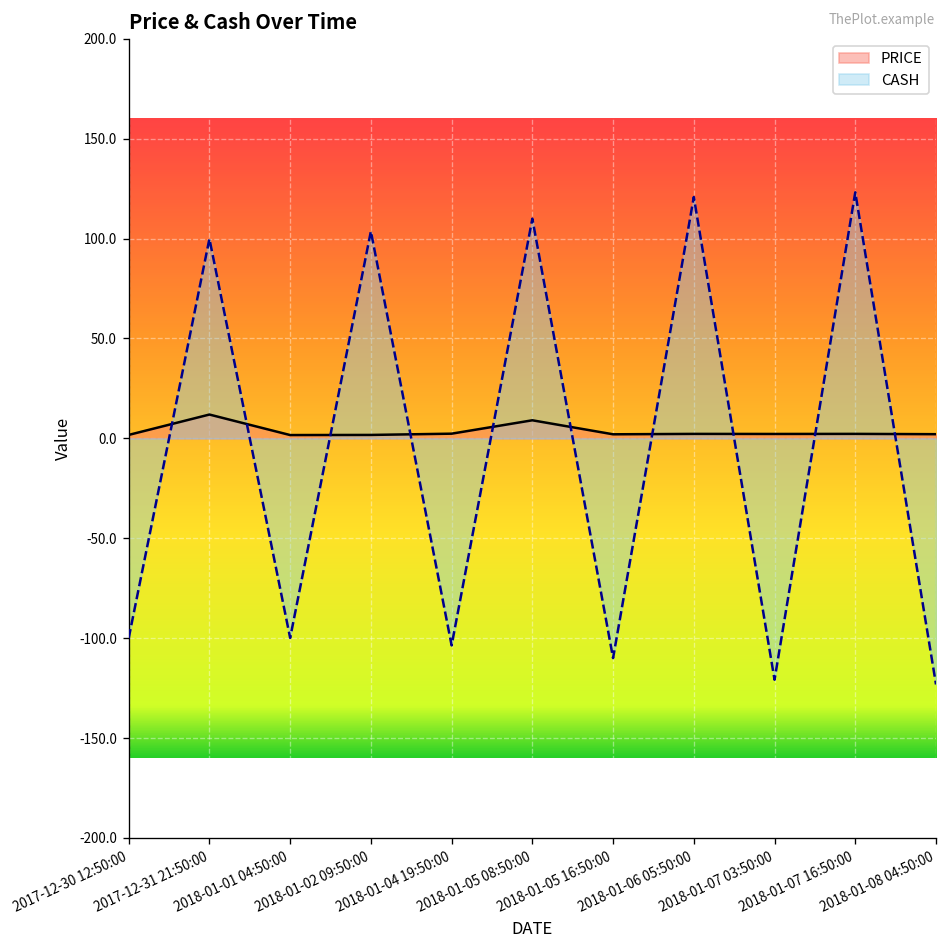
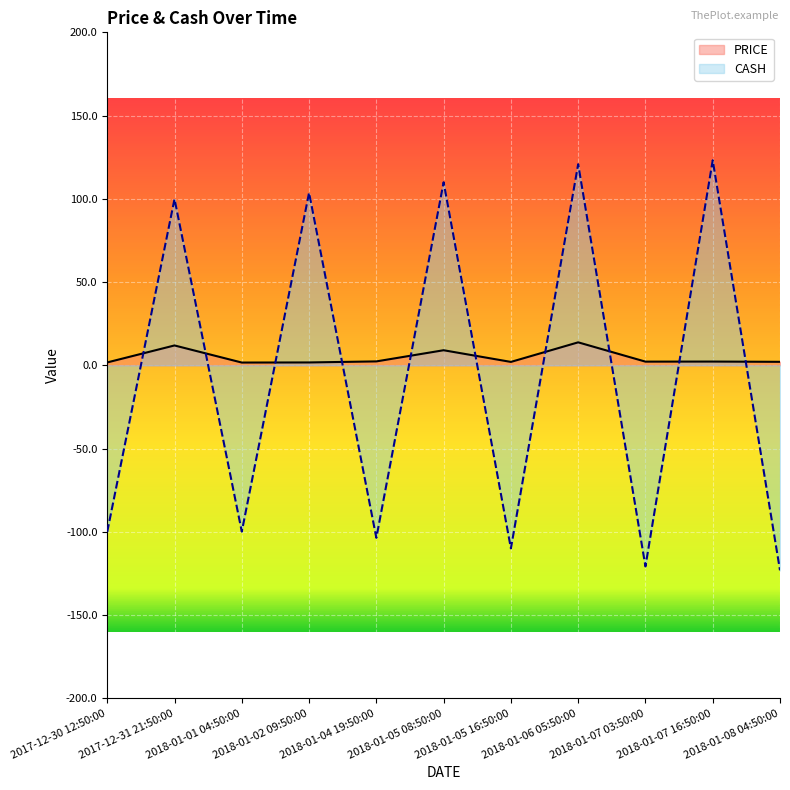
  {
    "PRICE": {
      "2017-12-30 12:50:00": 2,
      "2017-12-31 21:50:00": 12,
      "2018-01-01 04:50:00": 2,
      "2018-01-02 09:50:00": 2,
      "2018-01-04 19:50:00": 2,
      "2018-01-05 08:50:00": 9,
      "2018-01-05 16:50:00": 2,
-     "2018-01-06 05:50:00": 2,
+     "2018-01-06 05:50:00": 14,
      "2018-01-07 03:50:00": 2,
      "2018-01-07 16:50:00": 2,
      "2018-01-08 04:50:00": 2
    }
  }
